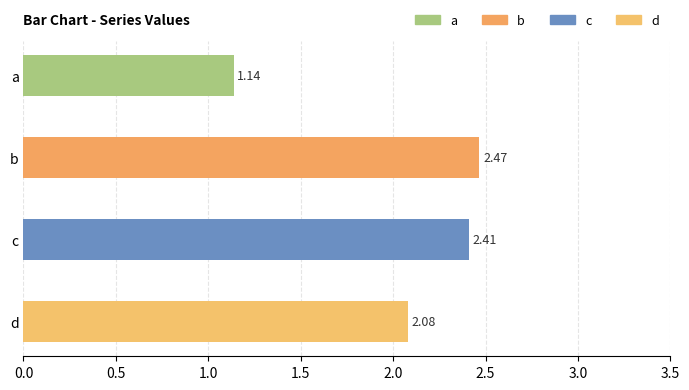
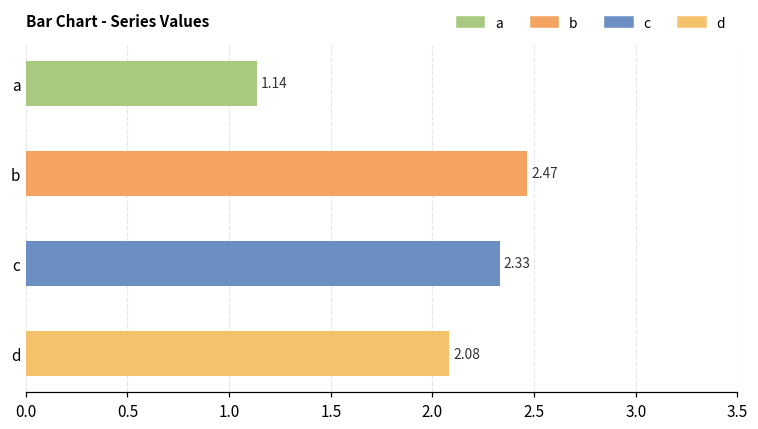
  {
    "a": 1.14,
    "b": 2.47,
-   "c": 2.41,
+   "c": 2.33,
    "d": 2.08
  }
